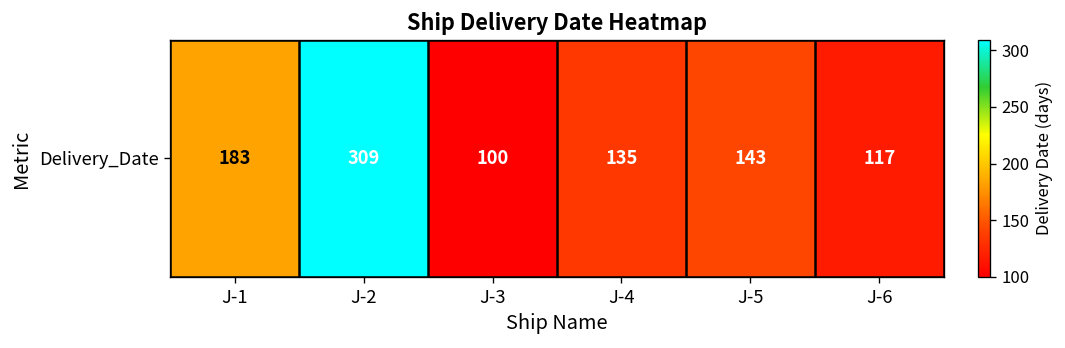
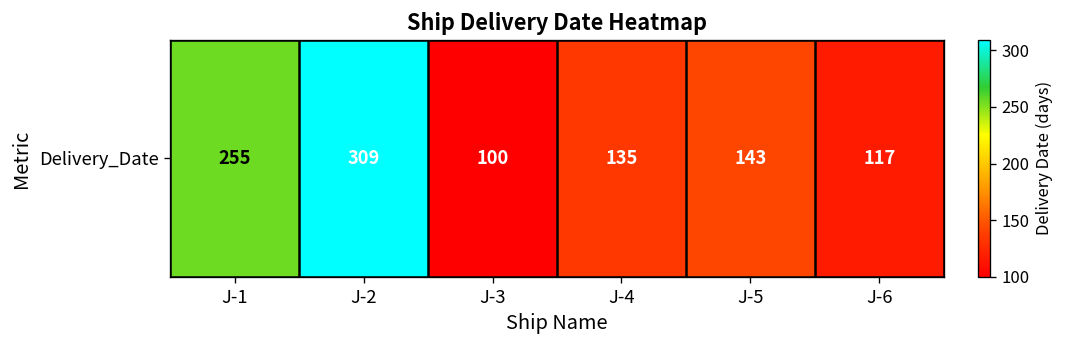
  {
    "Delivery_Date": {
-     "J-1": 183,
+     "J-1": 255,
      "J-2": 309,
      "J-3": 100,
      "J-4": 135,
      "J-5": 143,
      "J-6": 117
    }
  }
